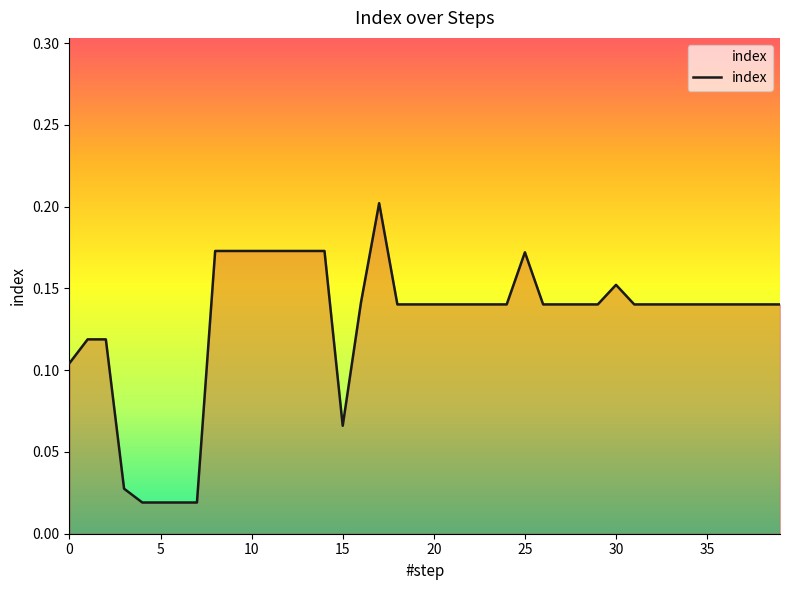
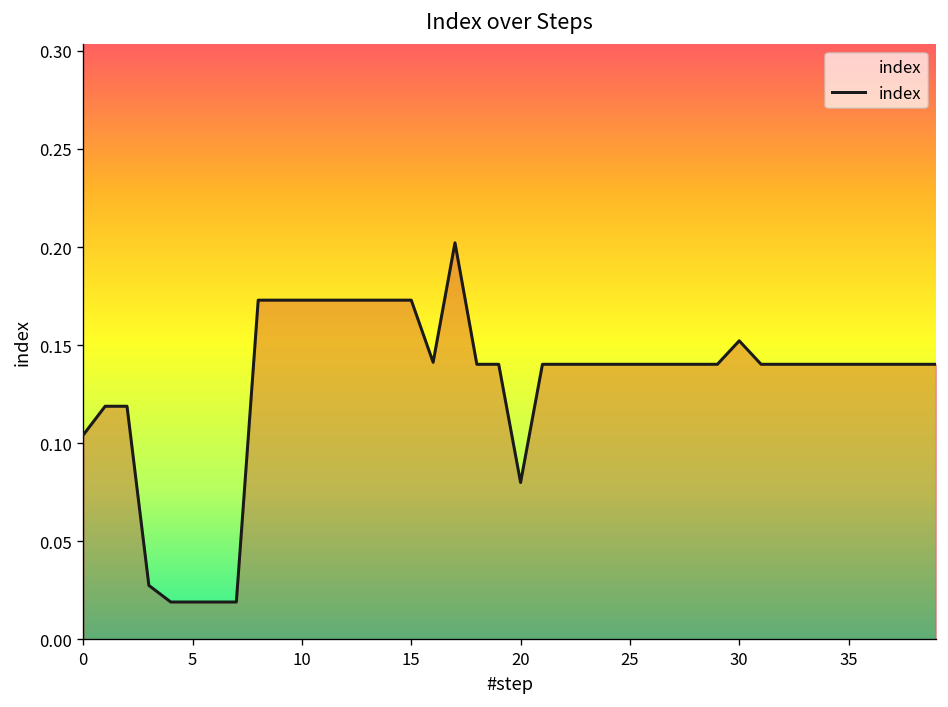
  {
    "0": 0.104,
    "5": 0.019,
    "10": 0.173,
-   "15": 0.066,
-   "20": 0.140,
-   "25": 0.172,
+   "15": 0.173,
+   "20": 0.080,
+   "25": 0.140,
    "30": 0.152,
    "35": 0.140
  }
